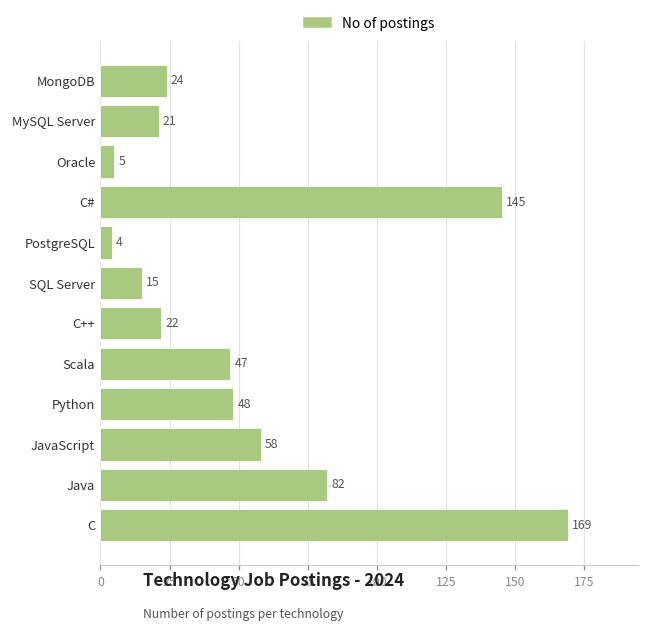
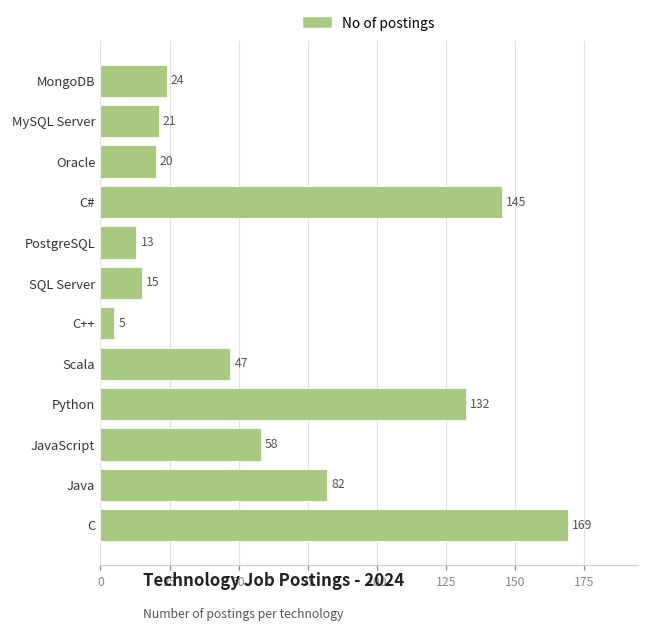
  {
    "MongoDB": 24,
    "MySQL Server": 21,
-   "Oracle": 5,
+   "Oracle": 20,
    "C#": 145,
-   "PostgreSQL": 4,
+   "PostgreSQL": 13,
    "SQL Server": 15,
-   "C++": 22,
+   "C++": 5,
    "Scala": 47,
-   "Python": 48,
+   "Python": 132,
    "JavaScript": 58,
    "Java": 82,
    "C": 169
  }
